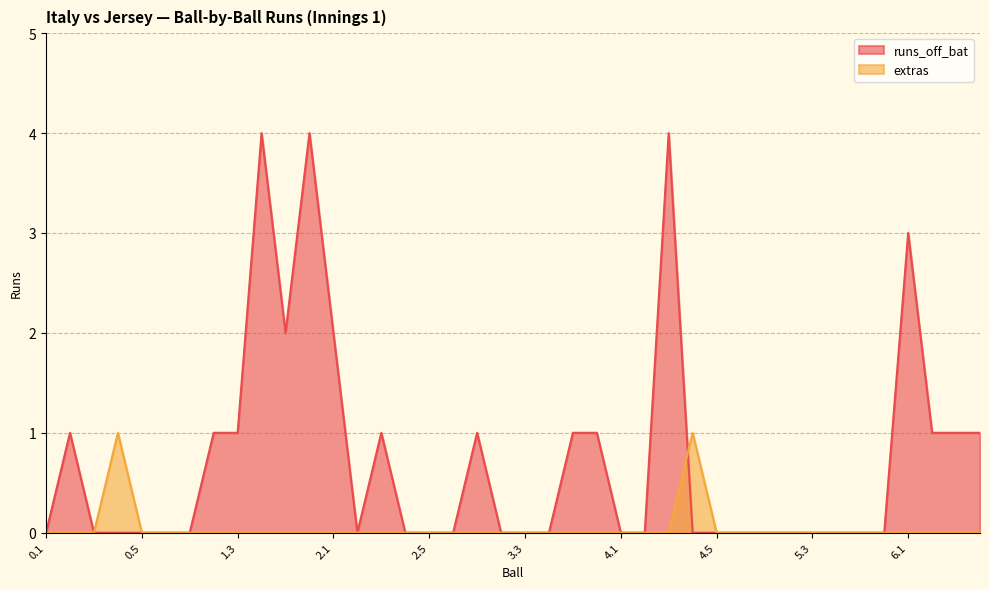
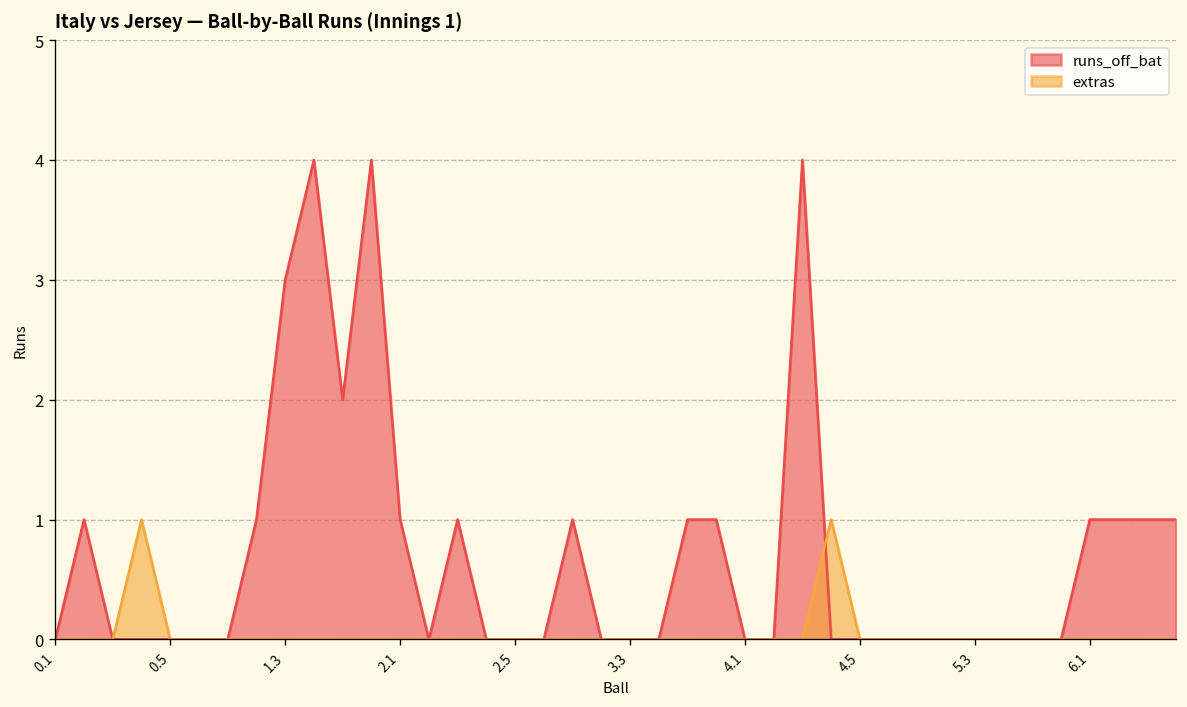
  {
    "runs_off_bat": {
-     "1.3": 1,
-     "2.1": 2,
-     "6.1": 3
+     "1.3": 3,
+     "2.1": 1,
+     "6.1": 1
    },
    "extras": {
      "1.3": 0,
      "2.1": 0,
      "6.1": 0
    }
  }
